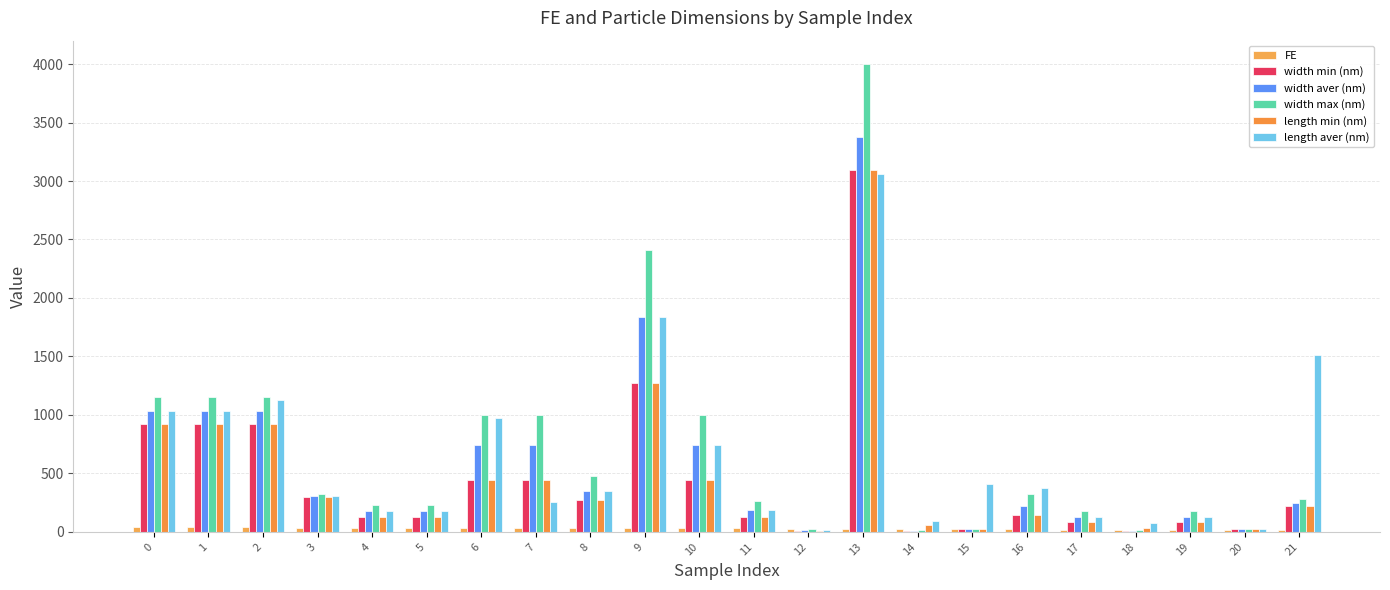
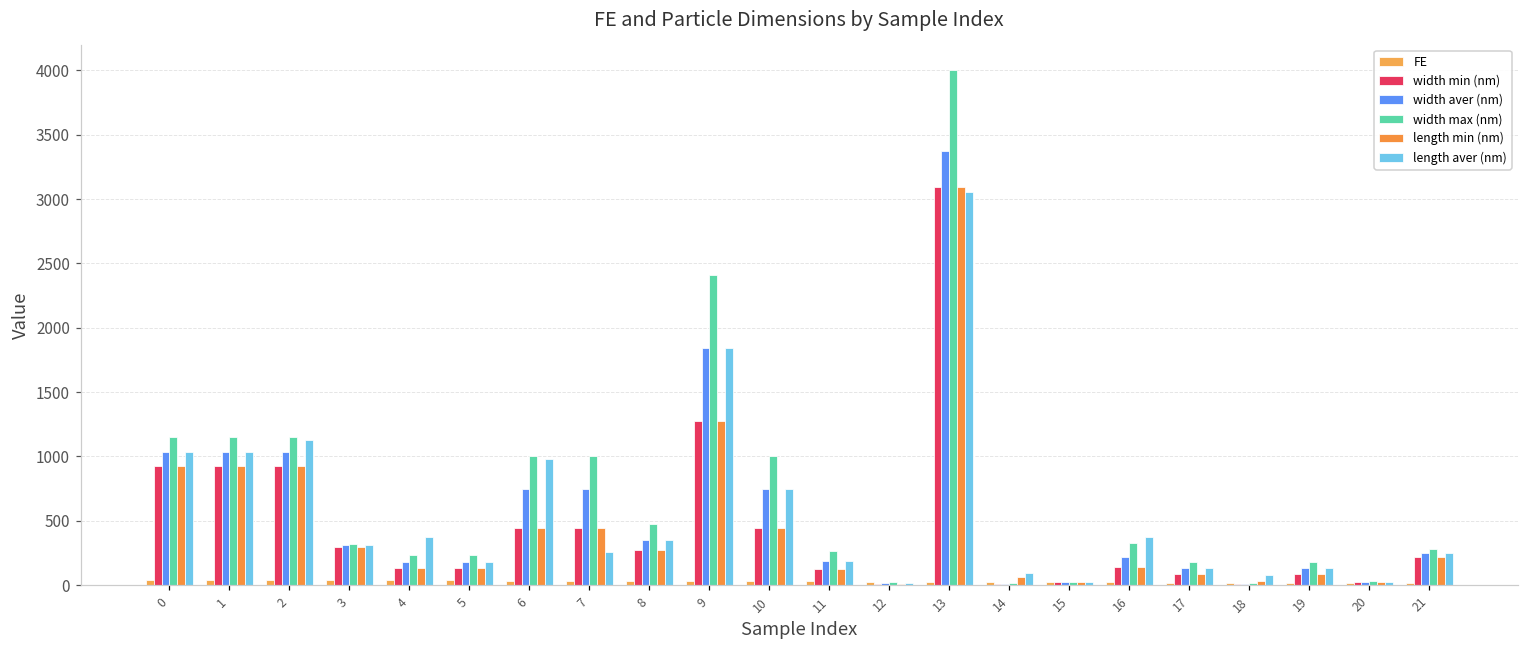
  {
    "width min (nm)": {
      "0": 920,
      "1": 920,
      "2": 920,
      "3": 300,
      "4": 130,
      "5": 130,
      "6": 440,
      "7": 440,
      "8": 280,
      "9": 1270,
      "10": 440,
      "11": 130,
      "13": 3090,
      "15": 20,
      "16": 140,
      "17": 90,
      "19": 90,
      "20": 30,
      "21": 220
    },
    "width aver (nm)": {
      "0": 1040,
      "1": 1040,
      "2": 1040,
      "3": 310,
      "4": 180,
      "5": 180,
      "6": 750,
      "7": 750,
      "8": 350,
      "9": 1840,
      "10": 750,
      "11": 190,
      "13": 3370,
      "15": 20,
      "16": 220,
      "17": 130,
      "19": 130,
      "20": 30,
      "21": 250
    },
    "width max (nm)": {
      "0": 1150,
      "1": 1150,
      "2": 1150,
      "3": 320,
      "4": 230,
      "5": 230,
      "6": 1000,
      "7": 1000,
      "8": 480,
      "9": 2410,
      "10": 1000,
      "11": 270,
      "12": 30,
      "13": 4000,
      "15": 30,
      "16": 330,
      "17": 180,
      "19": 180,
      "20": 30,
      "21": 280
    },
    "length aver (nm)": {
      "0": 1040,
      "1": 1040,
      "2": 1130,
      "3": 310,
-     "4": 180,
+     "4": 370,
      "5": 180,
      "6": 980,
      "7": 260,
      "8": 350,
      "9": 1840,
      "10": 750,
      "11": 190,
      "13": 3060,
      "14": 100,
-     "15": 410,
+     "15": 20,
      "16": 380,
      "17": 130,
      "18": 80,
      "19": 130,
      "20": 30,
-     "21": 1520
+     "21": 250
    }
  }
